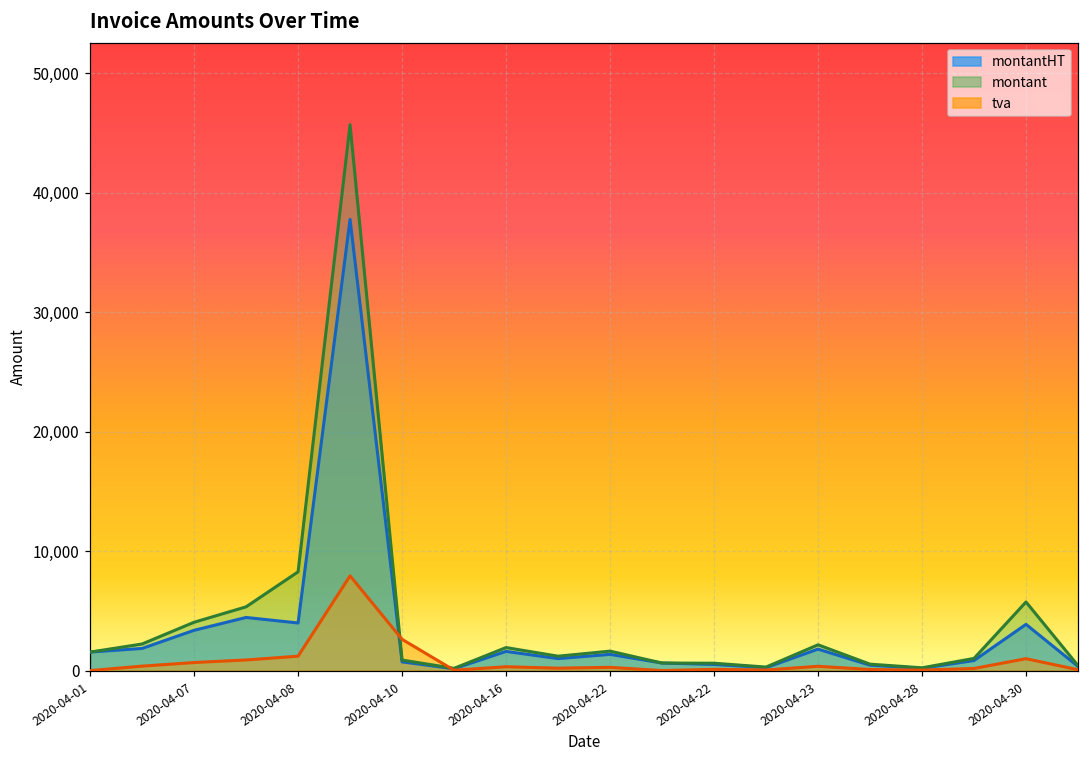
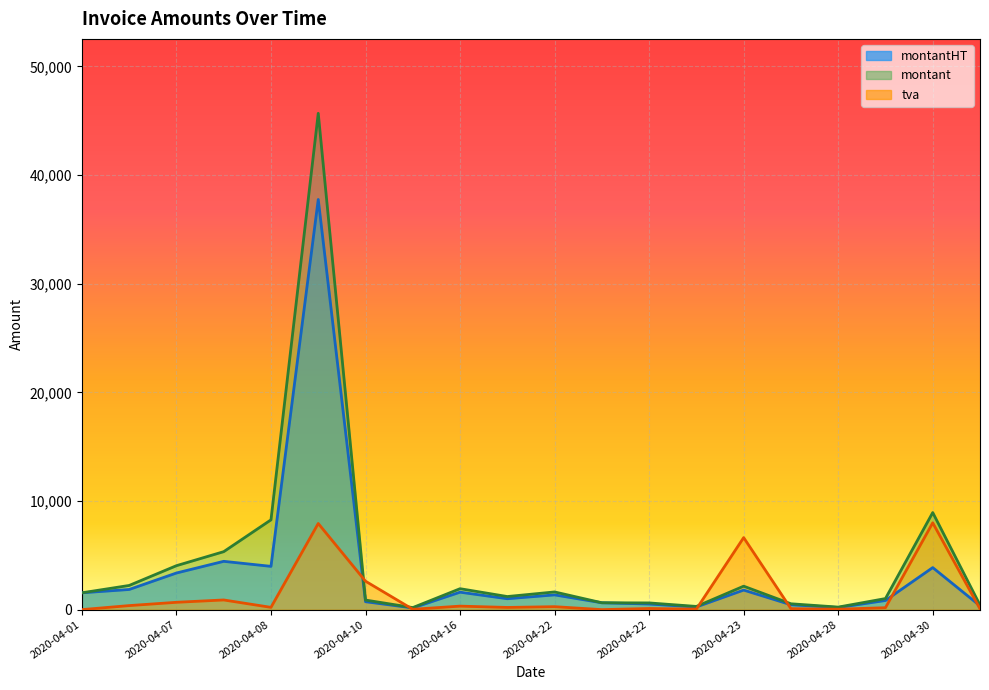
  {
    "montantHT": {
      "2020-04-08": "4,000",
      "2020-04-23": "1,800",
      "2020-04-30": "3,900"
    },
    "montant": {
      "2020-04-08": "8,300",
      "2020-04-23": "2,200",
-     "2020-04-30": "5,700"
+     "2020-04-30": "8,900"
    },
    "tva": {
-     "2020-04-08": "1,200",
+     "2020-04-08": "200",
      "2020-04-10": "2,600",
-     "2020-04-23": "400",
-     "2020-04-30": "1,000"
+     "2020-04-23": "6,600",
+     "2020-04-30": "8,000"
    }
  }
